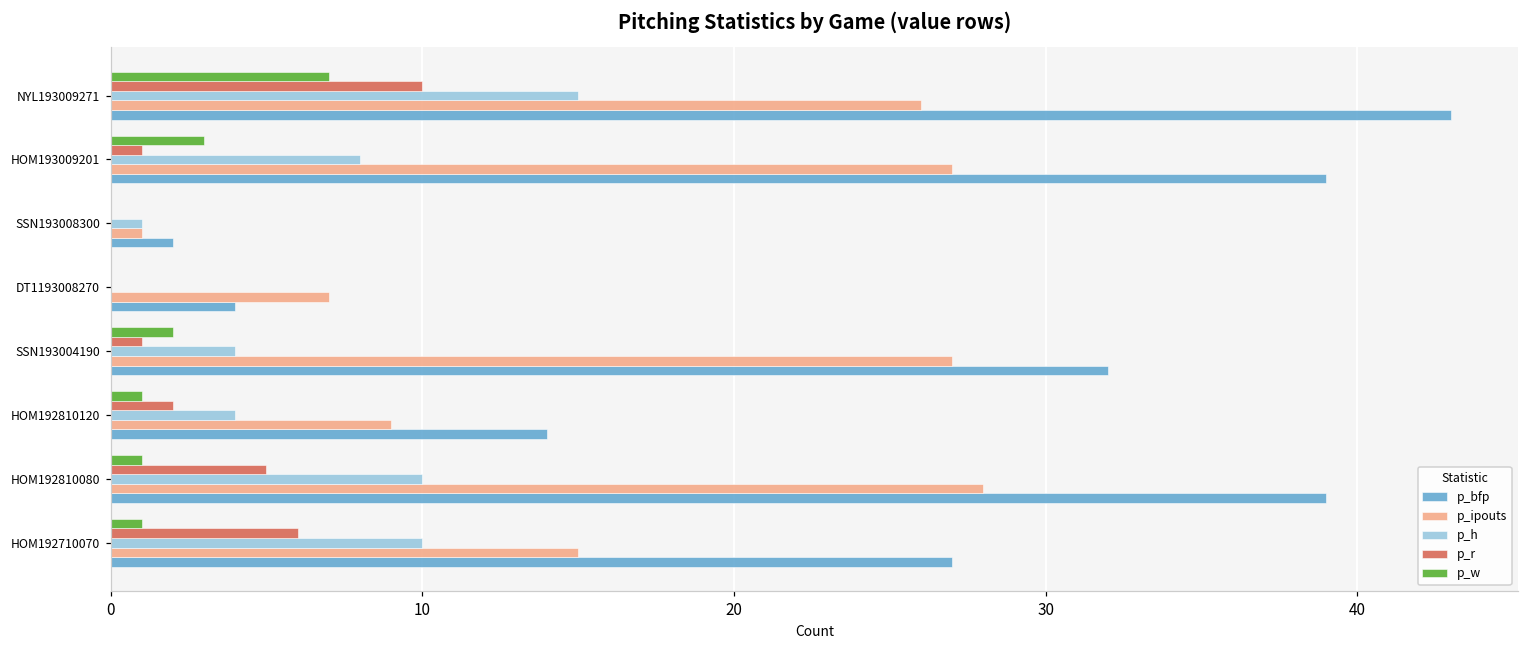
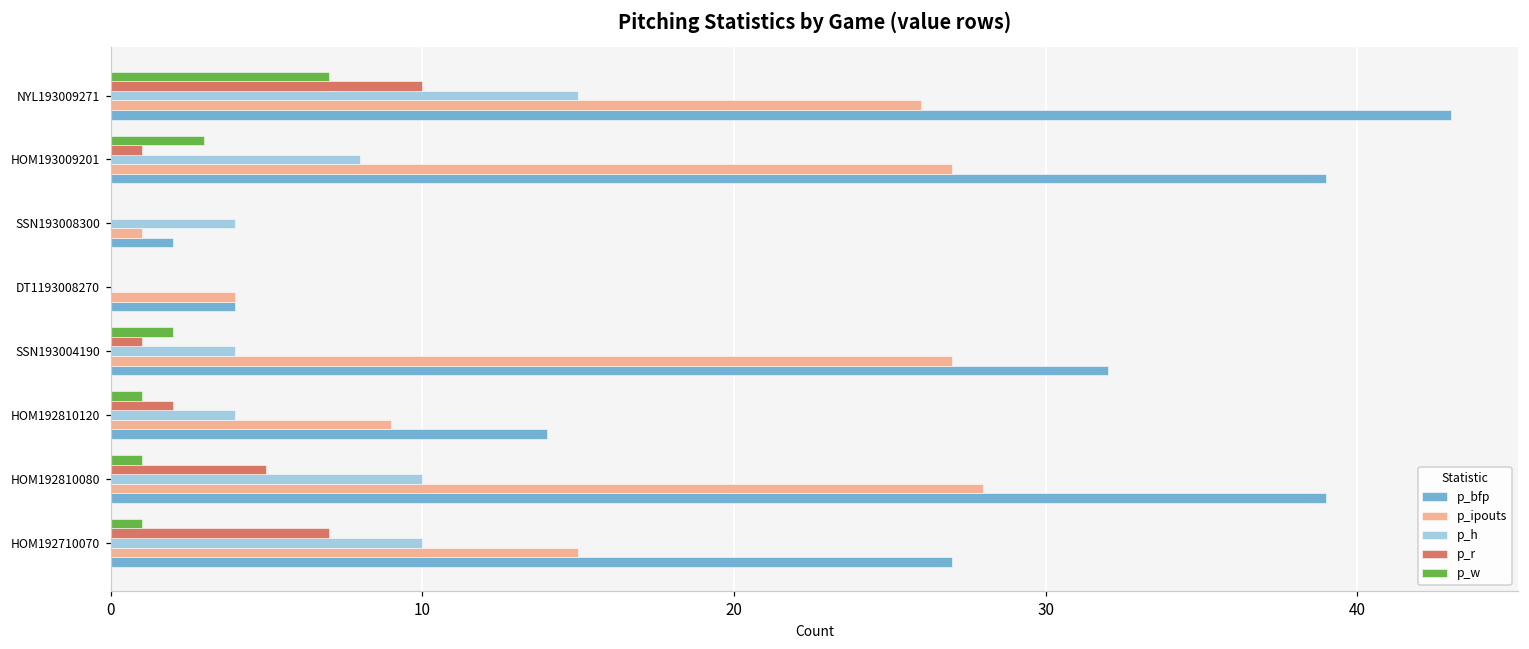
  {
    "p_bfp": {
      "NYL193009271": 43,
      "HOM193009201": 39,
      "SSN193008300": 2,
      "DT1193008270": 4,
      "SSN193004190": 32,
      "HOM192810120": 14,
      "HOM192810080": 39,
      "HOM192710070": 27
    },
    "p_ipouts": {
      "NYL193009271": 26,
      "HOM193009201": 27,
      "SSN193008300": 1,
-     "DT1193008270": 7,
+     "DT1193008270": 4,
      "SSN193004190": 27,
      "HOM192810120": 9,
      "HOM192810080": 28,
      "HOM192710070": 15
    },
    "p_h": {
      "NYL193009271": 15,
      "HOM193009201": 8,
-     "SSN193008300": 1,
+     "SSN193008300": 4,
      "DT1193008270": 0,
      "SSN193004190": 4,
      "HOM192810120": 4,
      "HOM192810080": 10,
      "HOM192710070": 10
    },
    "p_r": {
      "NYL193009271": 10,
      "HOM193009201": 1,
      "SSN193008300": 0,
      "DT1193008270": 0,
      "SSN193004190": 1,
      "HOM192810120": 2,
      "HOM192810080": 5,
-     "HOM192710070": 6
+     "HOM192710070": 7
    },
    "p_w": {
      "NYL193009271": 7,
      "HOM193009201": 3,
      "SSN193008300": 0,
      "DT1193008270": 0,
      "SSN193004190": 2,
      "HOM192810120": 1,
      "HOM192810080": 1,
      "HOM192710070": 1
    }
  }
